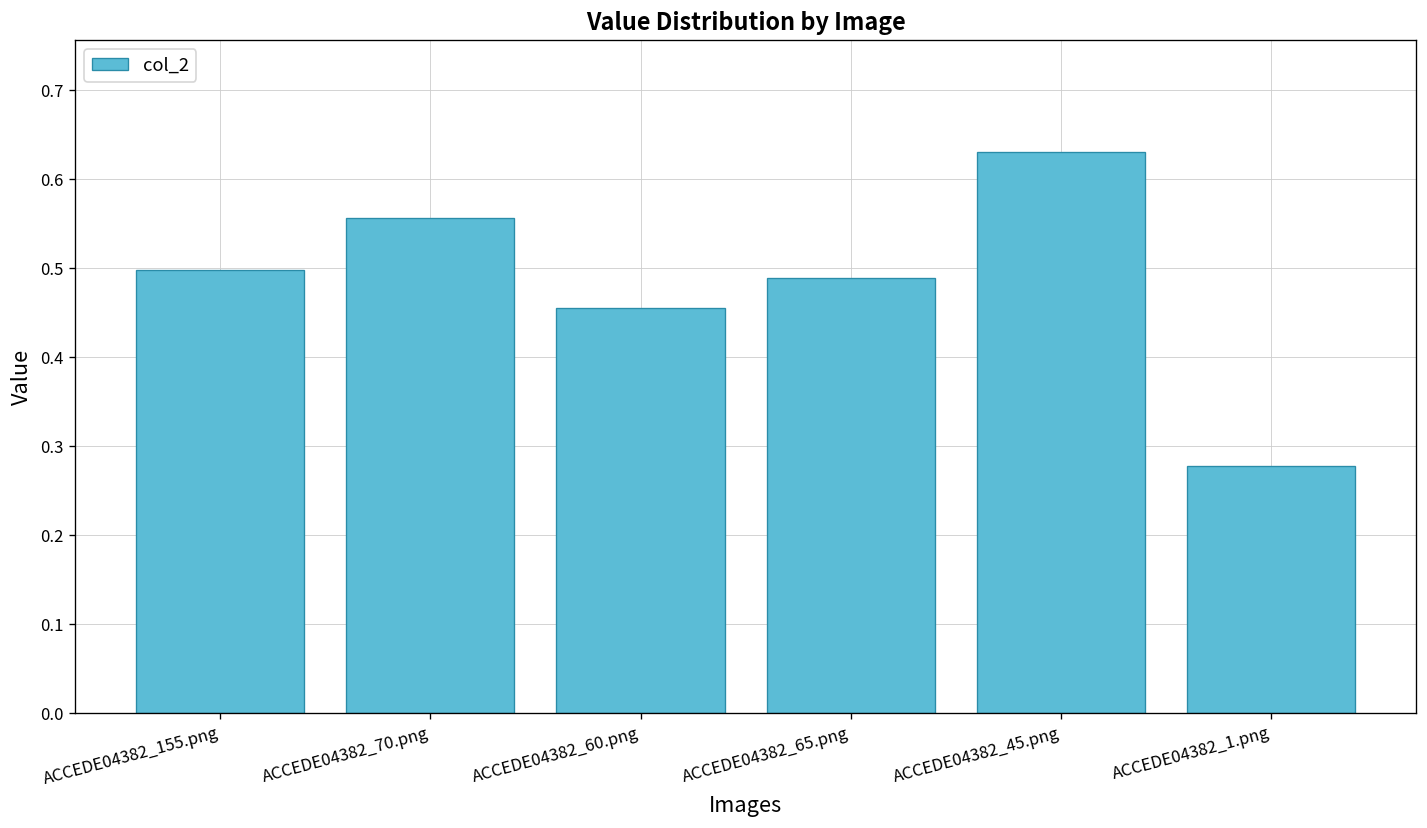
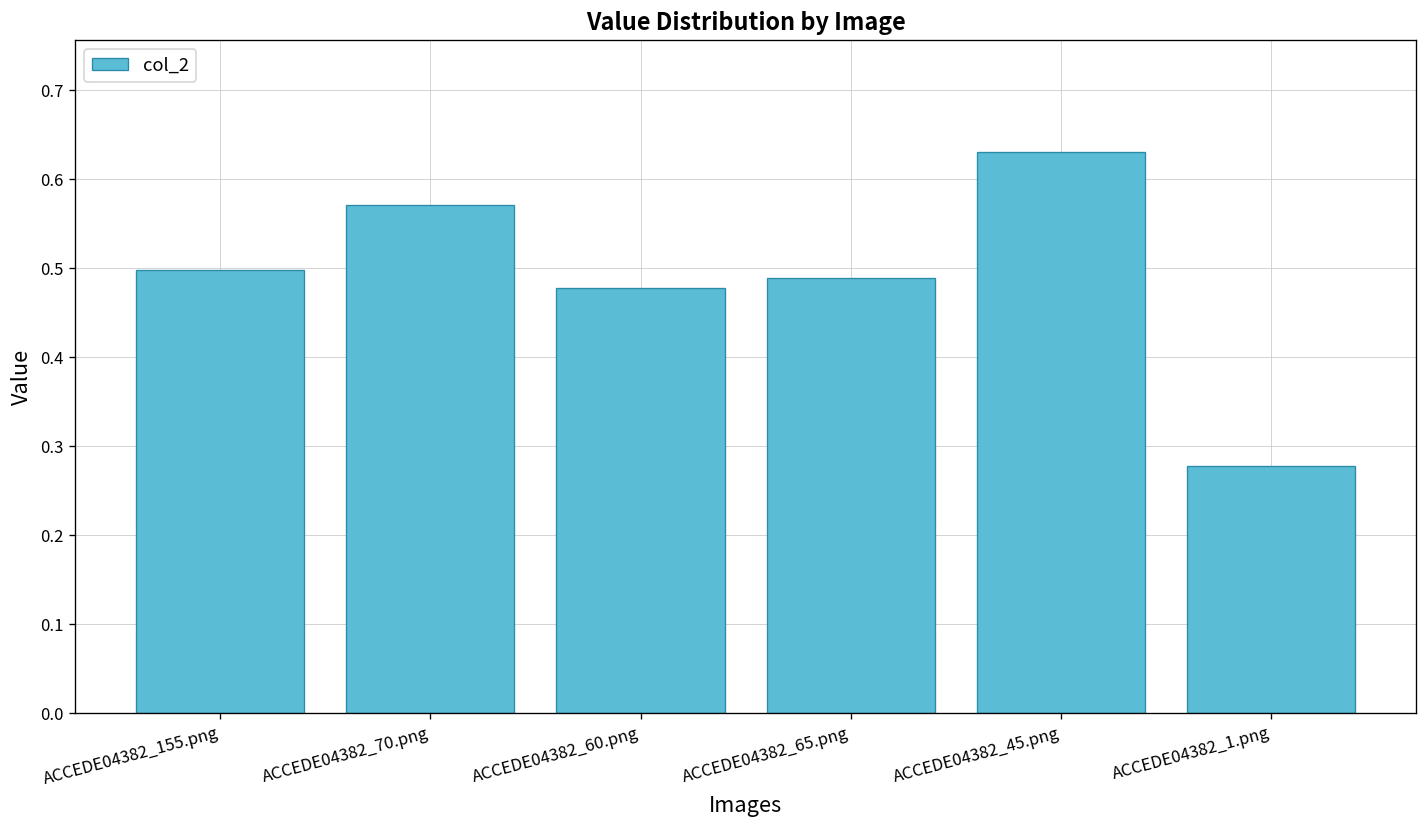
  {
    "ACCEDE04382_155.png": 0.50,
-   "ACCEDE04382_70.png": 0.56,
-   "ACCEDE04382_60.png": 0.46,
+   "ACCEDE04382_70.png": 0.57,
+   "ACCEDE04382_60.png": 0.48,
    "ACCEDE04382_65.png": 0.49,
    "ACCEDE04382_45.png": 0.63,
    "ACCEDE04382_1.png": 0.28
  }
